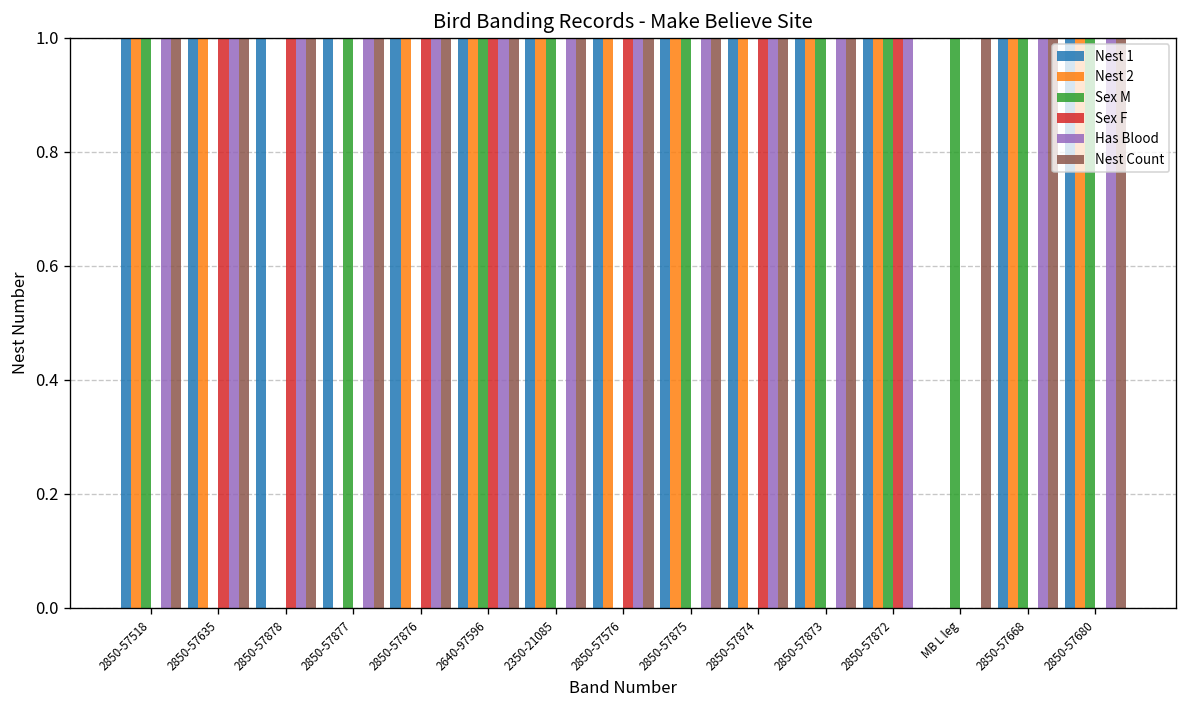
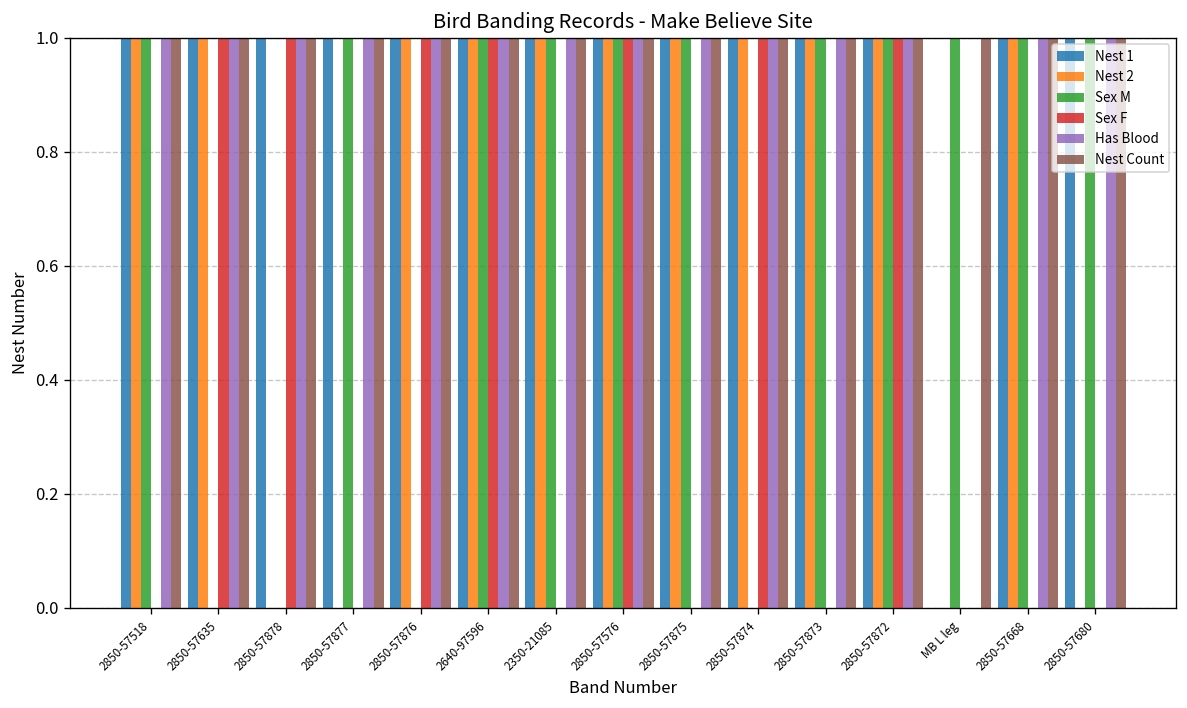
  {
    "Nest 1": {
      "MB L leg": 0
    },
    "Nest 2": {
      "2850-57878": 0,
      "2850-57877": 0,
      "MB L leg": 0,
-     "2850-57680": 1
+     "2850-57680": 0
    },
    "Sex M": {
      "2850-57518": 1,
      "2850-57635": 0,
      "2850-57878": 0,
      "2850-57877": 1,
      "2850-57876": 0,
      "2640-97596": 1,
      "2350-21085": 1,
-     "2850-57576": 0,
+     "2850-57576": 1,
      "2850-57875": 1,
      "2850-57874": 0,
      "2850-57873": 1,
      "2850-57872": 1,
      "MB L leg": 1,
      "2850-57668": 1,
      "2850-57680": 1
    },
    "Sex F": {
      "2850-57518": 0,
      "2850-57635": 1,
      "2850-57878": 1,
      "2850-57877": 0,
      "2850-57876": 1,
      "2640-97596": 1,
      "2350-21085": 0,
      "2850-57576": 1,
      "2850-57875": 0,
      "2850-57874": 1,
      "2850-57873": 0,
      "2850-57872": 1,
      "MB L leg": 0,
      "2850-57668": 0,
      "2850-57680": 0
    },
    "Has Blood": {
      "2850-57518": 1,
      "2850-57635": 1,
      "2850-57878": 1,
      "2850-57877": 1,
      "2850-57876": 1,
      "2640-97596": 1,
      "2350-21085": 1,
      "2850-57576": 1,
      "2850-57875": 1,
      "2850-57874": 1,
      "2850-57873": 1,
      "2850-57872": 1,
      "MB L leg": 0,
      "2850-57668": 1,
      "2850-57680": 1
    },
    "Nest Count": {
-     "2850-57872": 0
+     "2850-57872": 1
    }
  }
